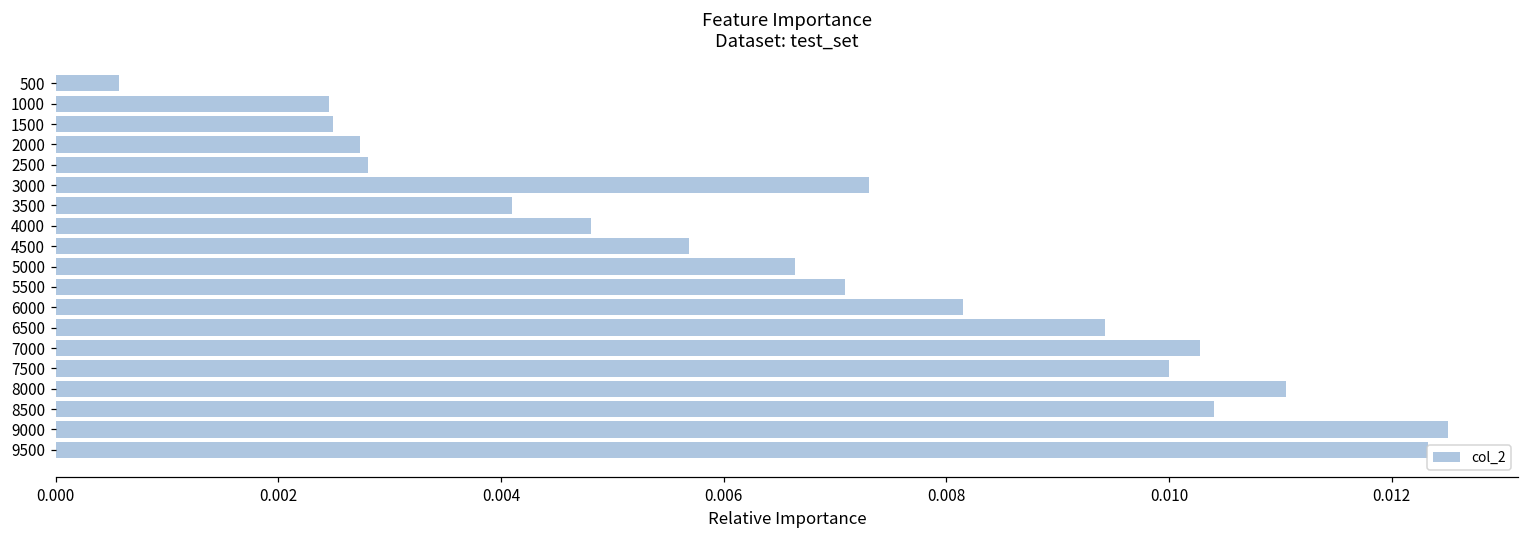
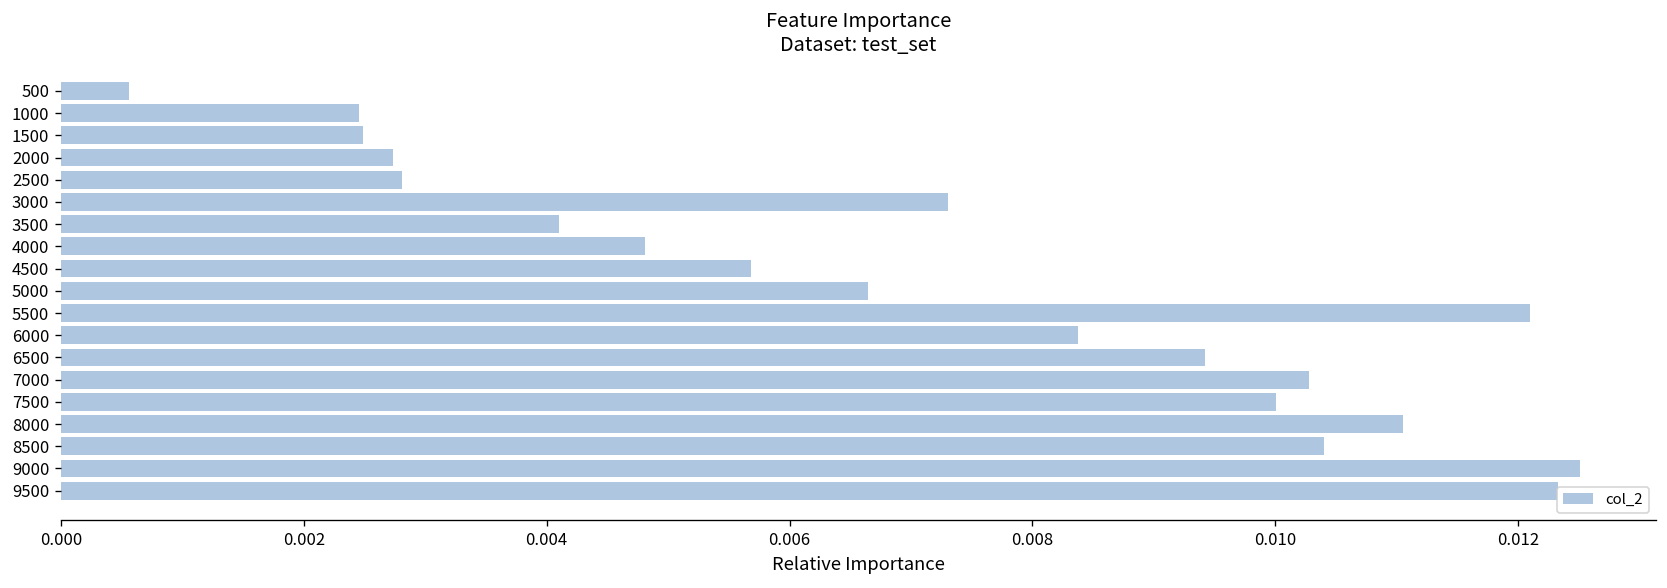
  {
    "500": 0.00056,
    "1000": 0.00245,
    "1500": 0.00249,
    "2000": 0.00273,
    "2500": 0.00281,
    "3000": 0.00731,
    "3500": 0.00410,
    "4000": 0.00481,
    "4500": 0.00569,
    "5000": 0.00664,
-   "5500": 0.00709,
-   "6000": 0.00815,
+   "5500": 0.01210,
+   "6000": 0.00837,
    "6500": 0.00942,
    "7000": 0.01028,
    "7500": 0.01000,
    "8000": 0.01105,
    "8500": 0.01040,
    "9000": 0.01251
  }
